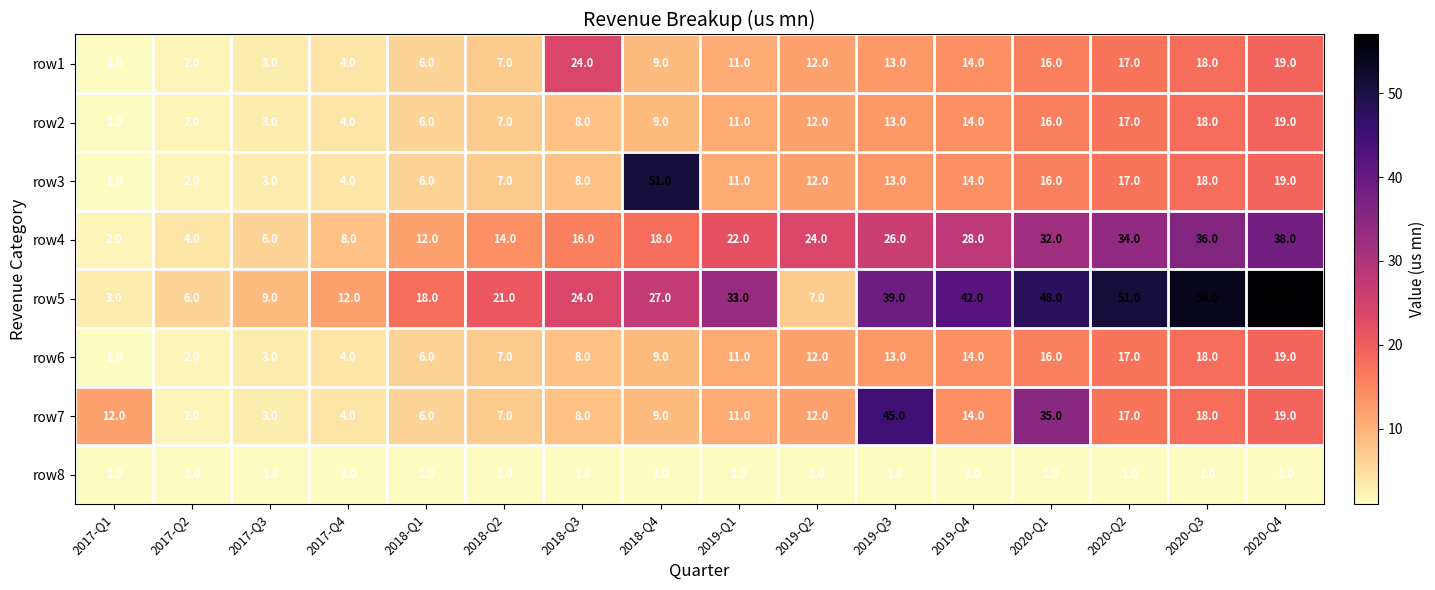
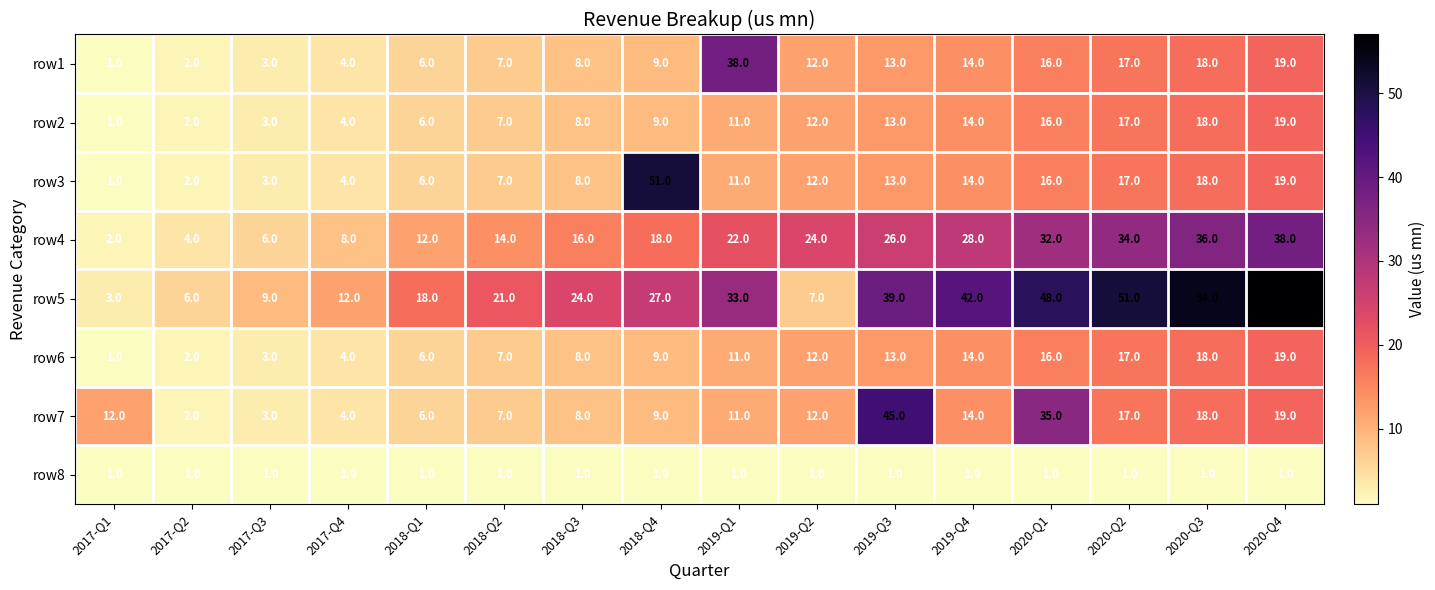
  {
    "row1": {
      "2017-Q1": 1.0,
      "2017-Q2": 2.0,
      "2017-Q3": 3.0,
      "2017-Q4": 4.0,
      "2018-Q1": 6.0,
      "2018-Q2": 7.0,
-     "2018-Q3": 24.0,
+     "2018-Q3": 8.0,
      "2018-Q4": 9.0,
-     "2019-Q1": 11.0,
+     "2019-Q1": 38.0,
      "2019-Q2": 12.0,
      "2019-Q3": 13.0,
      "2019-Q4": 14.0,
      "2020-Q1": 16.0,
      "2020-Q2": 17.0,
      "2020-Q3": 18.0,
      "2020-Q4": 19.0
    },
    "row2": {
      "2017-Q1": 1.0,
      "2017-Q2": 2.0,
      "2017-Q3": 3.0,
      "2017-Q4": 4.0,
      "2018-Q1": 6.0,
      "2018-Q2": 7.0,
      "2018-Q3": 8.0,
      "2018-Q4": 9.0,
      "2019-Q1": 11.0,
      "2019-Q2": 12.0,
      "2019-Q3": 13.0,
      "2019-Q4": 14.0,
      "2020-Q1": 16.0,
      "2020-Q2": 17.0,
      "2020-Q3": 18.0,
      "2020-Q4": 19.0
    },
    "row3": {
      "2017-Q1": 1.0,
      "2017-Q2": 2.0,
      "2017-Q3": 3.0,
      "2017-Q4": 4.0,
      "2018-Q1": 6.0,
      "2018-Q2": 7.0,
      "2018-Q3": 8.0,
      "2018-Q4": 51.0,
      "2019-Q1": 11.0,
      "2019-Q2": 12.0,
      "2019-Q3": 13.0,
      "2019-Q4": 14.0,
      "2020-Q1": 16.0,
      "2020-Q2": 17.0,
      "2020-Q3": 18.0,
      "2020-Q4": 19.0
    },
    "row4": {
      "2017-Q1": 2.0,
      "2017-Q2": 4.0,
      "2017-Q3": 6.0,
      "2017-Q4": 8.0,
      "2018-Q1": 12.0,
      "2018-Q2": 14.0,
      "2018-Q3": 16.0,
      "2018-Q4": 18.0,
      "2019-Q1": 22.0,
      "2019-Q2": 24.0,
      "2019-Q3": 26.0,
      "2019-Q4": 28.0,
      "2020-Q1": 32.0,
      "2020-Q2": 34.0,
      "2020-Q3": 36.0,
      "2020-Q4": 38.0
    },
    "row5": {
      "2017-Q1": 3.0,
      "2017-Q2": 6.0,
      "2017-Q3": 9.0,
      "2017-Q4": 12.0,
      "2018-Q1": 18.0,
      "2018-Q2": 21.0,
      "2018-Q3": 24.0,
      "2018-Q4": 27.0,
      "2019-Q1": 33.0,
      "2019-Q2": 7.0,
      "2019-Q3": 39.0,
      "2019-Q4": 42.0,
      "2020-Q1": 48.0,
      "2020-Q2": 51.0
    },
    "row6": {
      "2017-Q1": 1.0,
      "2017-Q2": 2.0,
      "2017-Q3": 3.0,
      "2017-Q4": 4.0,
      "2018-Q1": 6.0,
      "2018-Q2": 7.0,
      "2018-Q3": 8.0,
      "2018-Q4": 9.0,
      "2019-Q1": 11.0,
      "2019-Q2": 12.0,
      "2019-Q3": 13.0,
      "2019-Q4": 14.0,
      "2020-Q1": 16.0,
      "2020-Q2": 17.0,
      "2020-Q3": 18.0,
      "2020-Q4": 19.0
    },
    "row7": {
      "2017-Q1": 12.0,
      "2017-Q2": 2.0,
      "2017-Q3": 3.0,
      "2017-Q4": 4.0,
      "2018-Q1": 6.0,
      "2018-Q2": 7.0,
      "2018-Q3": 8.0,
      "2018-Q4": 9.0,
      "2019-Q1": 11.0,
      "2019-Q2": 12.0,
      "2019-Q3": 45.0,
      "2019-Q4": 14.0,
      "2020-Q1": 35.0,
      "2020-Q2": 17.0,
      "2020-Q3": 18.0,
      "2020-Q4": 19.0
    },
    "row8": {
      "2017-Q1": 1.0,
      "2017-Q2": 1.0,
      "2017-Q3": 1.0,
      "2017-Q4": 1.0,
      "2018-Q1": 1.0,
      "2018-Q2": 1.0,
      "2018-Q3": 1.0,
      "2018-Q4": 1.0,
      "2019-Q1": 1.0,
      "2019-Q2": 1.0,
      "2019-Q3": 1.0,
      "2019-Q4": 1.0,
      "2020-Q1": 1.0,
      "2020-Q2": 1.0,
      "2020-Q3": 1.0,
      "2020-Q4": 1.0
    }
  }
